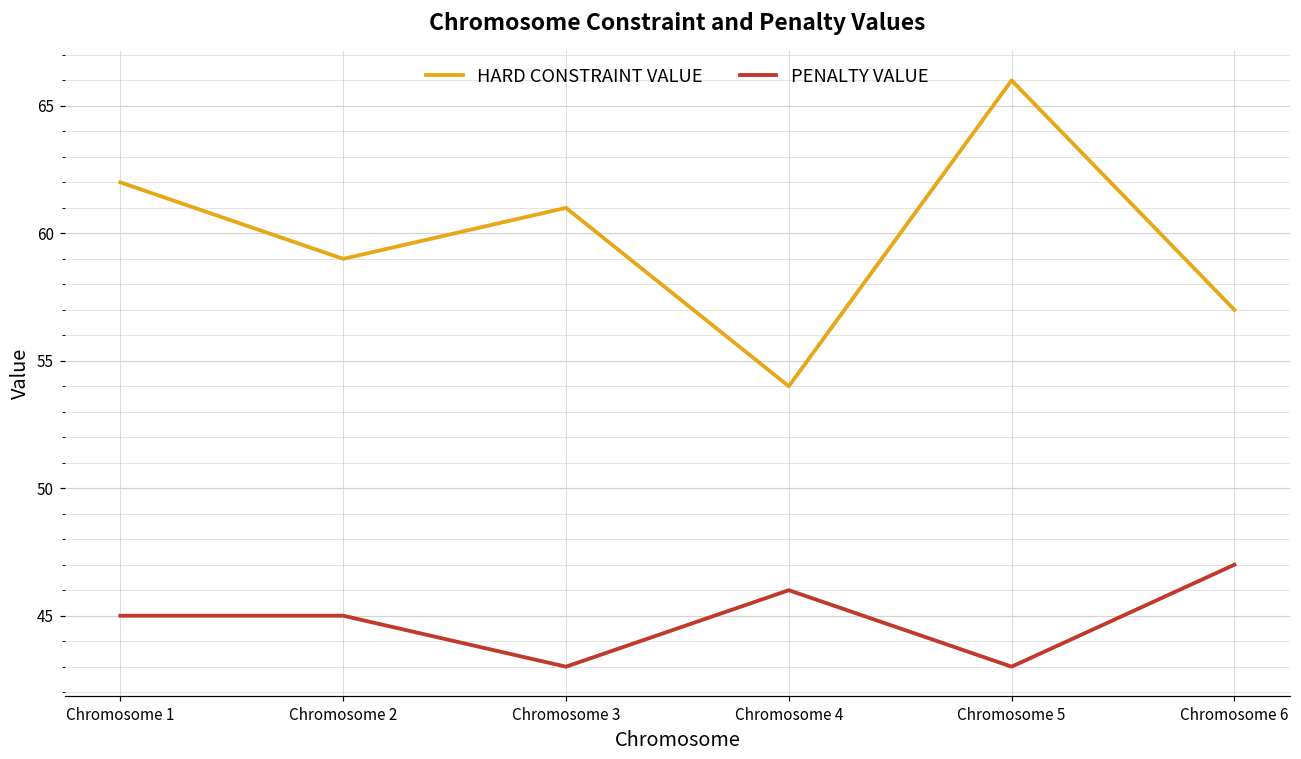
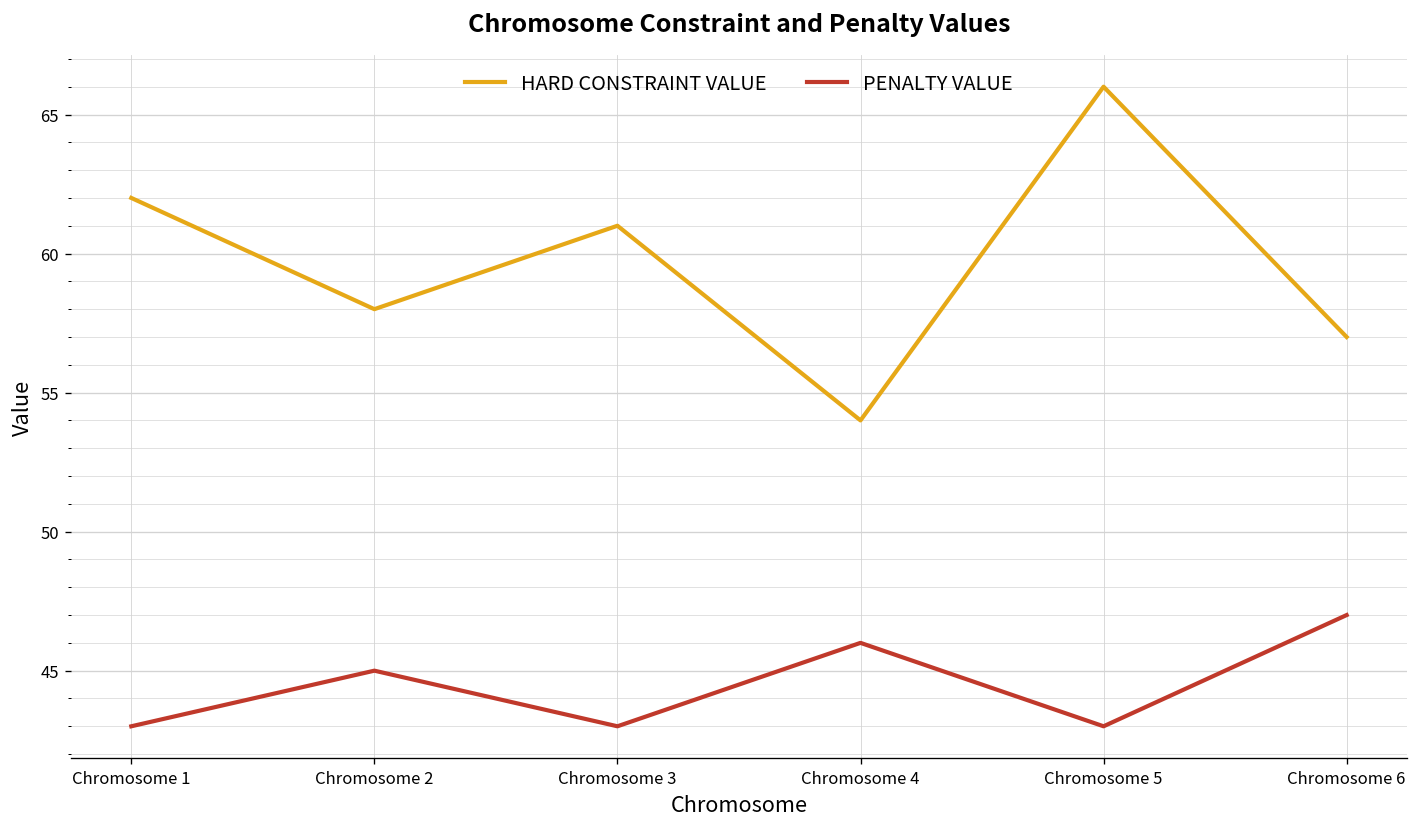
  {
    "HARD CONSTRAINT VALUE": {
      "Chromosome 1": 62,
-     "Chromosome 2": 59,
+     "Chromosome 2": 58,
      "Chromosome 3": 61,
      "Chromosome 4": 54,
      "Chromosome 5": 66,
      "Chromosome 6": 57
    },
    "PENALTY VALUE": {
-     "Chromosome 1": 45,
+     "Chromosome 1": 43,
      "Chromosome 2": 45,
      "Chromosome 3": 43,
      "Chromosome 4": 46,
      "Chromosome 5": 43,
      "Chromosome 6": 47
    }
  }
